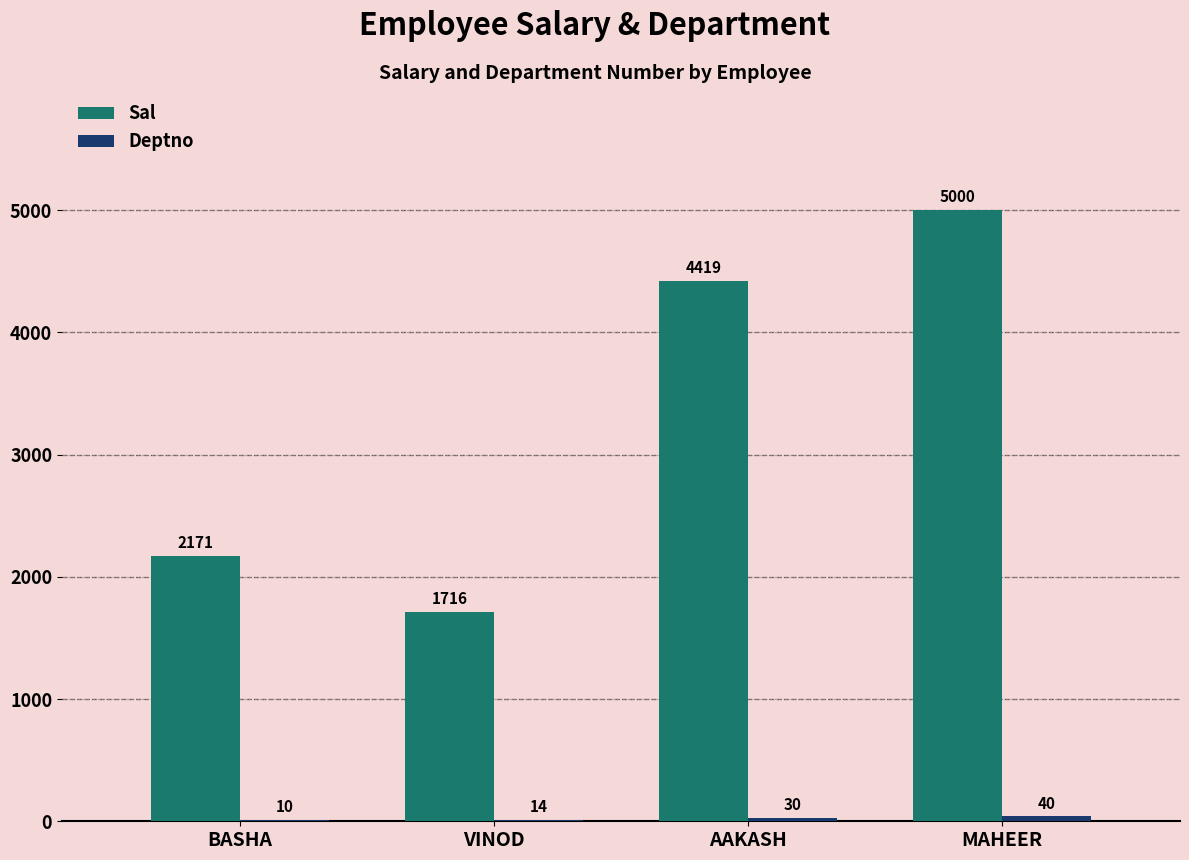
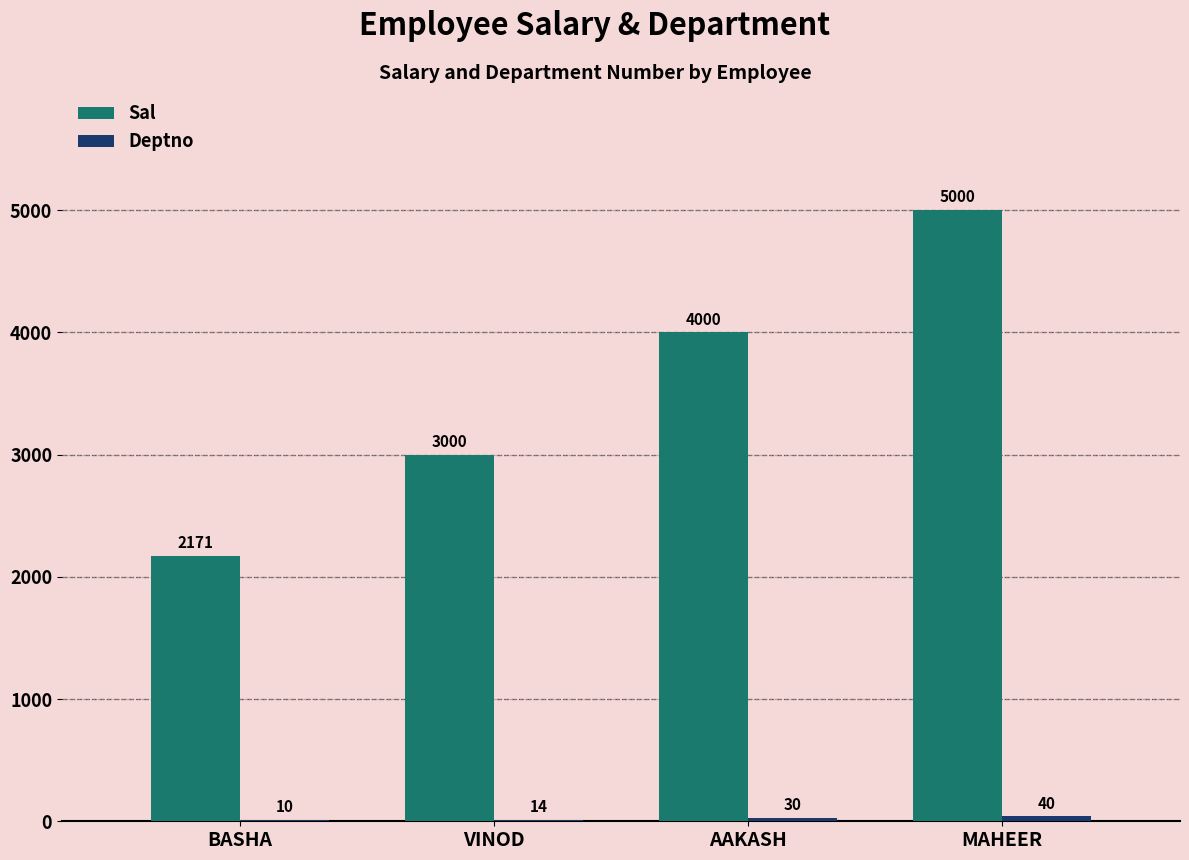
  {
    "Sal": {
      "BASHA": 2171,
-     "VINOD": 1716,
-     "AAKASH": 4419,
+     "VINOD": 3000,
+     "AAKASH": 4000,
      "MAHEER": 5000
    },
    "Deptno": {
      "BASHA": 10,
      "VINOD": 14,
      "AAKASH": 30,
      "MAHEER": 40
    }
  }
